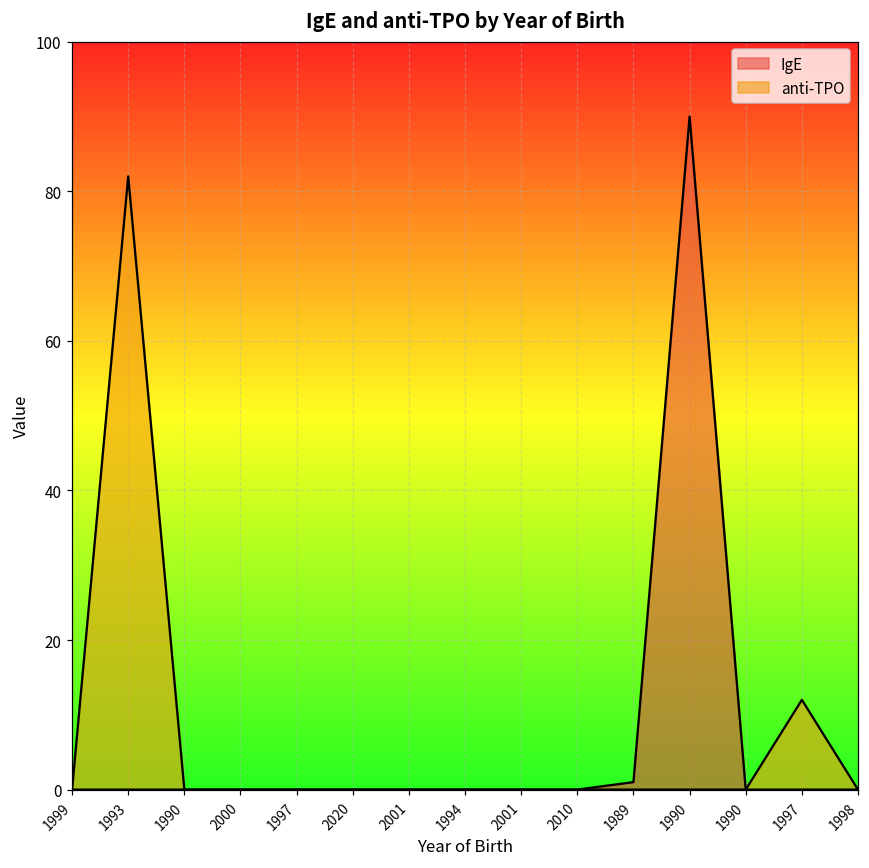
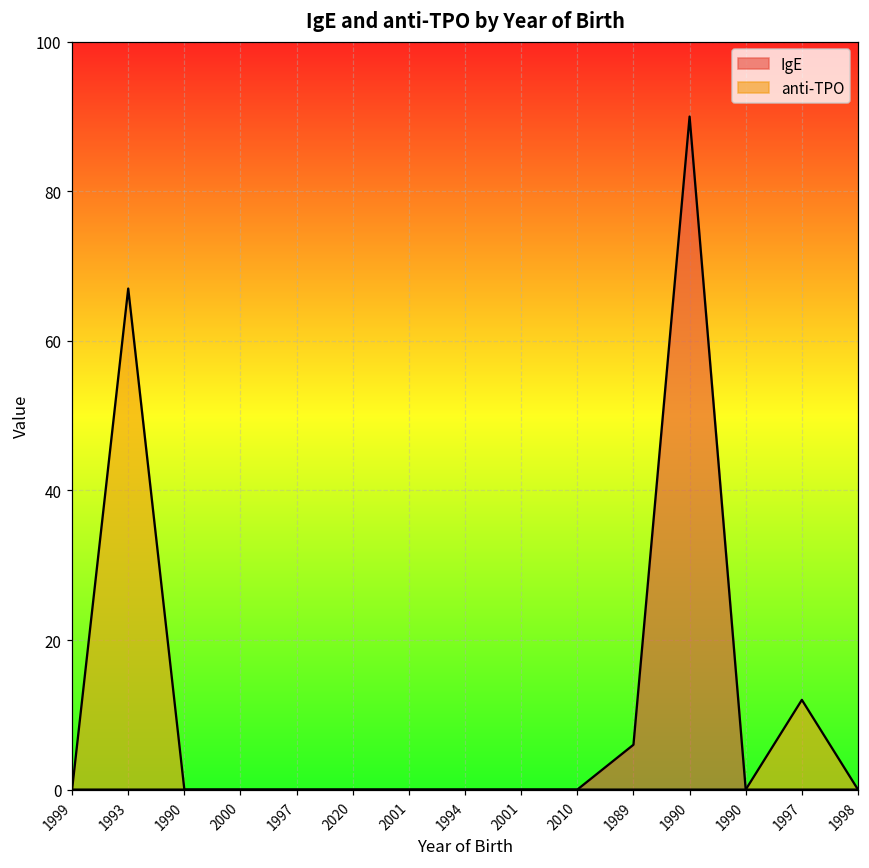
  {
    "IgE": {
      "1993": 0,
-     "1989": 1
+     "1989": 6
    },
    "anti-TPO": {
-     "1993": 82,
+     "1993": 67,
      "1989": 0
    }
  }
